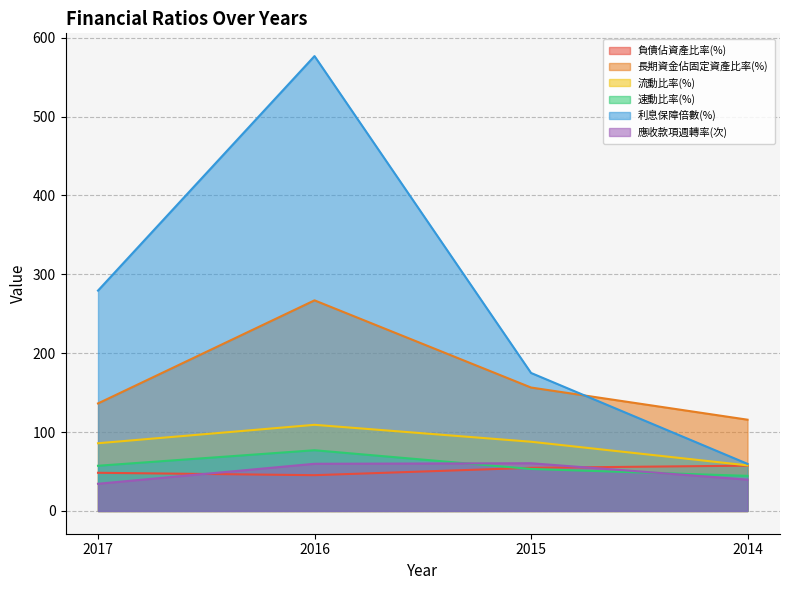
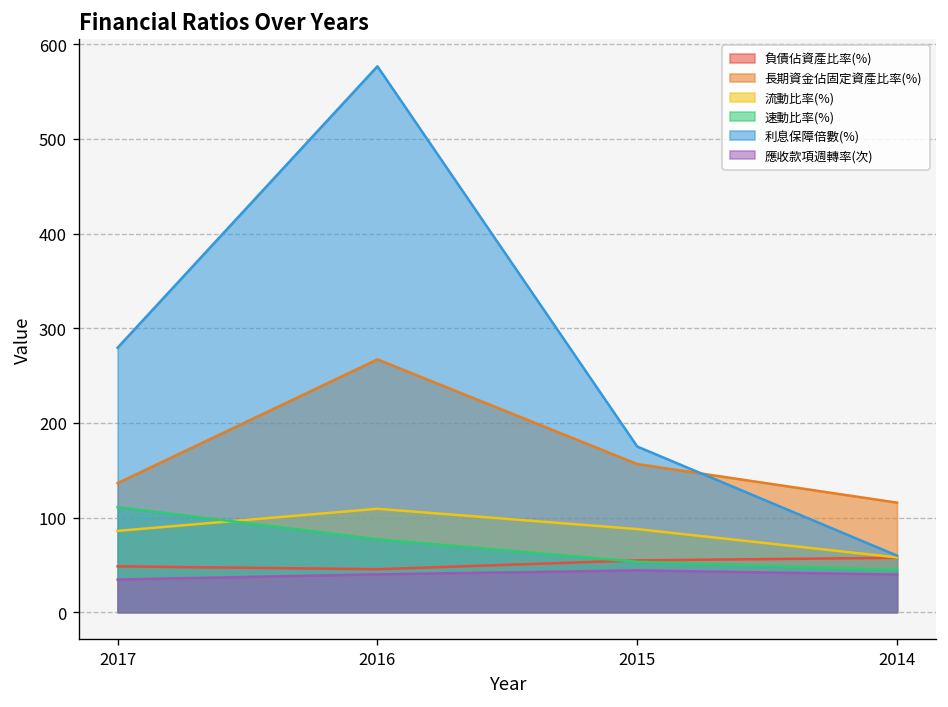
  {
    "流動比率(%)": {
      "2017": 90,
      "2016": 110,
      "2015": 90
    },
    "速動比率(%)": {
-     "2017": 60,
+     "2017": 110,
      "2016": 80,
      "2014": 40
    },
    "利息保障倍數(%)": {
      "2017": 280,
      "2016": 580,
      "2015": 180
    },
    "應收款項週轉率(次)": {
      "2017": 30,
-     "2016": 60,
-     "2015": 60,
+     "2016": 40,
+     "2015": 40,
      "2014": 40
    }
  }
